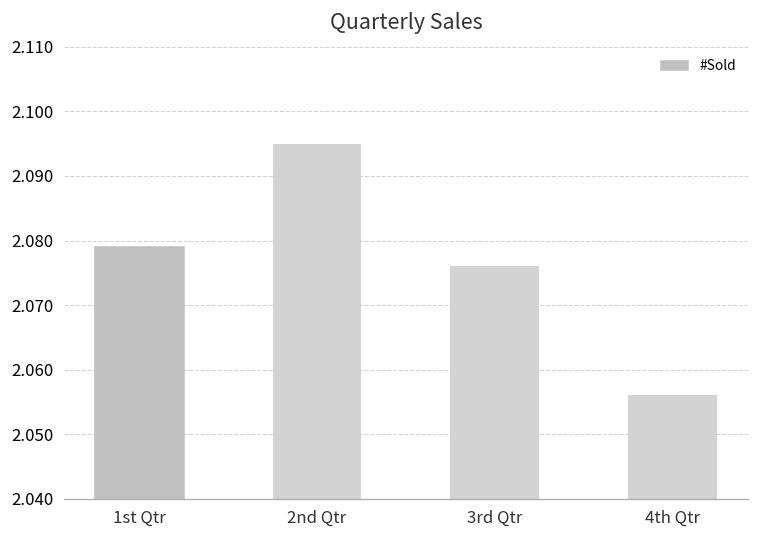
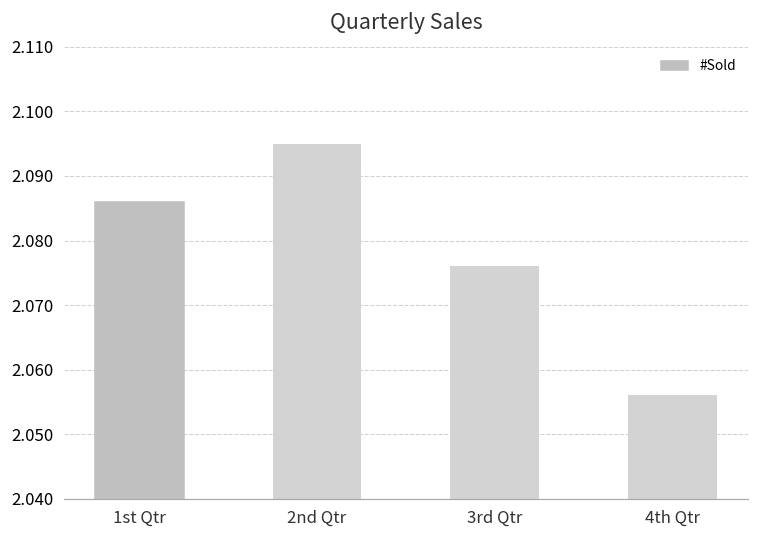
  {
-   "1st Qtr": 2.079,
+   "1st Qtr": 2.086,
    "2nd Qtr": 2.095,
    "3rd Qtr": 2.076,
    "4th Qtr": 2.056
  }
